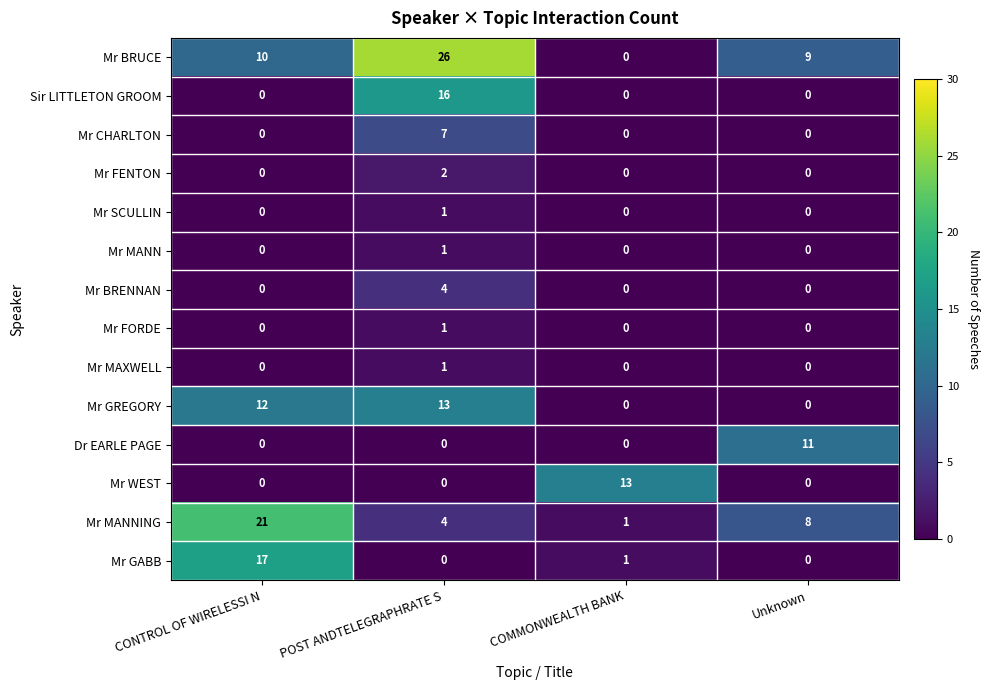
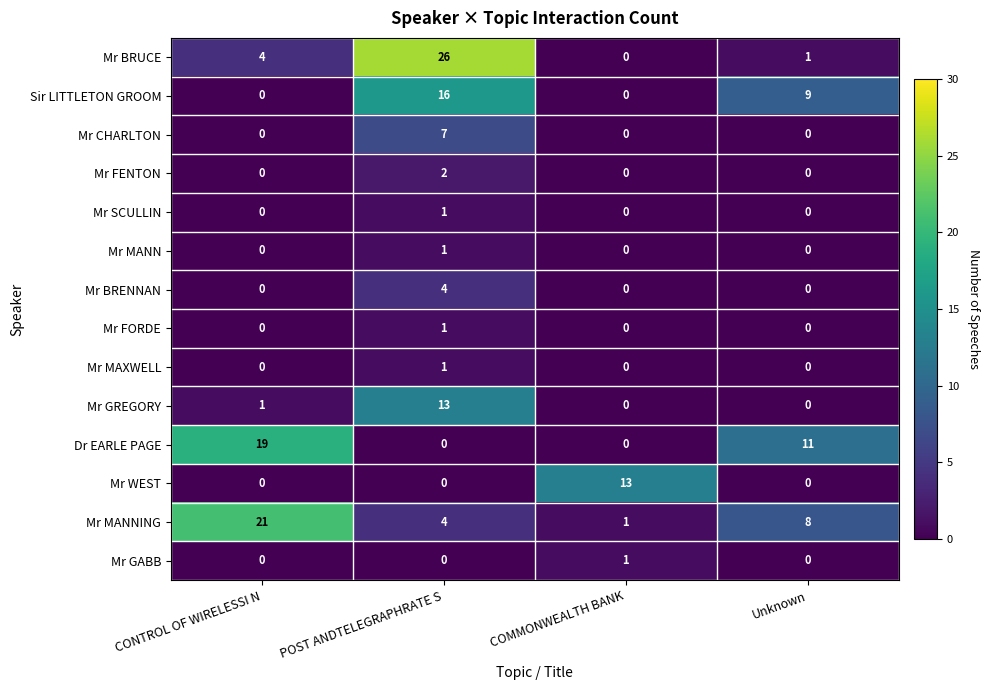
  {
    "Mr BRUCE": {
-     "CONTROL OF WIRELESSI N": 10,
+     "CONTROL OF WIRELESSI N": 4,
      "POST ANDTELEGRAPHRATE S": 26,
      "COMMONWEALTH BANK": 0,
-     "Unknown": 9
+     "Unknown": 1
    },
    "Sir LITTLETON GROOM": {
      "CONTROL OF WIRELESSI N": 0,
      "POST ANDTELEGRAPHRATE S": 16,
      "COMMONWEALTH BANK": 0,
-     "Unknown": 0
+     "Unknown": 9
    },
    "Mr CHARLTON": {
      "CONTROL OF WIRELESSI N": 0,
      "POST ANDTELEGRAPHRATE S": 7,
      "COMMONWEALTH BANK": 0,
      "Unknown": 0
    },
    "Mr FENTON": {
      "CONTROL OF WIRELESSI N": 0,
      "POST ANDTELEGRAPHRATE S": 2,
      "COMMONWEALTH BANK": 0,
      "Unknown": 0
    },
    "Mr SCULLIN": {
      "CONTROL OF WIRELESSI N": 0,
      "POST ANDTELEGRAPHRATE S": 1,
      "COMMONWEALTH BANK": 0,
      "Unknown": 0
    },
    "Mr MANN": {
      "CONTROL OF WIRELESSI N": 0,
      "POST ANDTELEGRAPHRATE S": 1,
      "COMMONWEALTH BANK": 0,
      "Unknown": 0
    },
    "Mr BRENNAN": {
      "CONTROL OF WIRELESSI N": 0,
      "POST ANDTELEGRAPHRATE S": 4,
      "COMMONWEALTH BANK": 0,
      "Unknown": 0
    },
    "Mr FORDE": {
      "CONTROL OF WIRELESSI N": 0,
      "POST ANDTELEGRAPHRATE S": 1,
      "COMMONWEALTH BANK": 0,
      "Unknown": 0
    },
    "Mr MAXWELL": {
      "CONTROL OF WIRELESSI N": 0,
      "POST ANDTELEGRAPHRATE S": 1,
      "COMMONWEALTH BANK": 0,
      "Unknown": 0
    },
    "Mr GREGORY": {
-     "CONTROL OF WIRELESSI N": 12,
+     "CONTROL OF WIRELESSI N": 1,
      "POST ANDTELEGRAPHRATE S": 13,
      "COMMONWEALTH BANK": 0,
      "Unknown": 0
    },
    "Dr EARLE PAGE": {
-     "CONTROL OF WIRELESSI N": 0,
+     "CONTROL OF WIRELESSI N": 19,
      "POST ANDTELEGRAPHRATE S": 0,
      "COMMONWEALTH BANK": 0,
      "Unknown": 11
    },
    "Mr WEST": {
      "CONTROL OF WIRELESSI N": 0,
      "POST ANDTELEGRAPHRATE S": 0,
      "COMMONWEALTH BANK": 13,
      "Unknown": 0
    },
    "Mr MANNING": {
      "CONTROL OF WIRELESSI N": 21,
      "POST ANDTELEGRAPHRATE S": 4,
      "COMMONWEALTH BANK": 1,
      "Unknown": 8
    },
    "Mr GABB": {
-     "CONTROL OF WIRELESSI N": 17,
+     "CONTROL OF WIRELESSI N": 0,
      "POST ANDTELEGRAPHRATE S": 0,
      "COMMONWEALTH BANK": 1,
      "Unknown": 0
    }
  }
